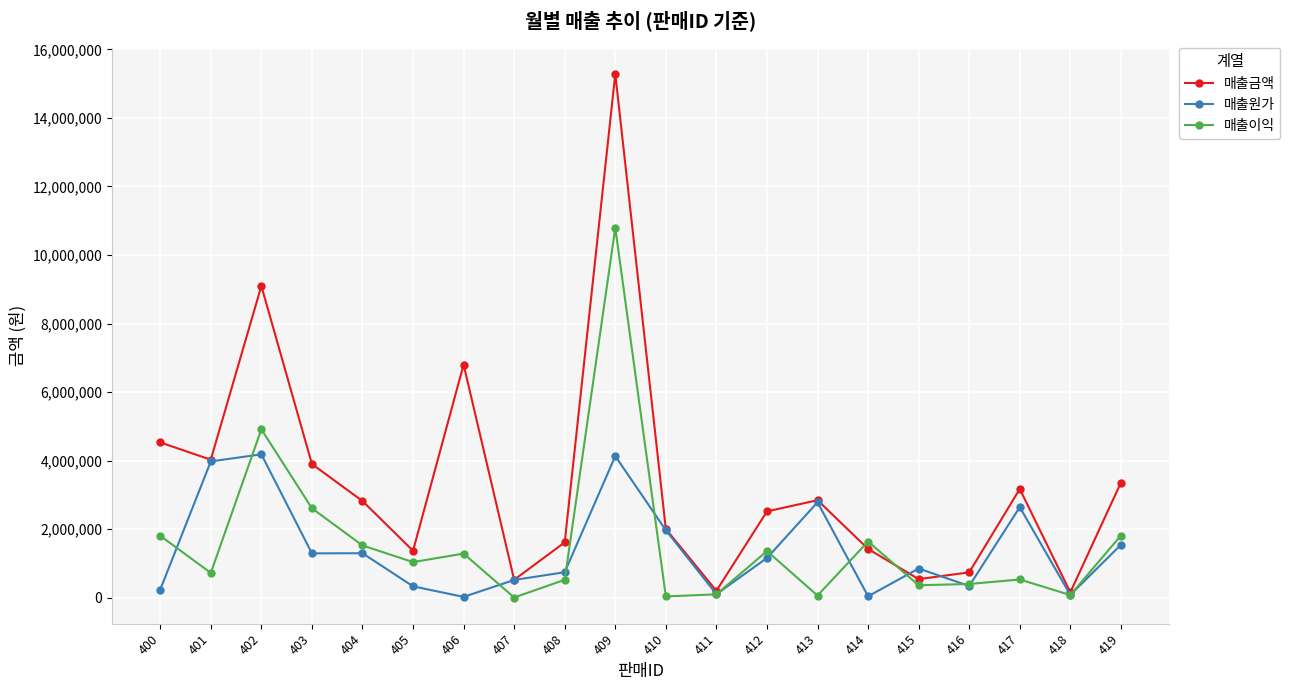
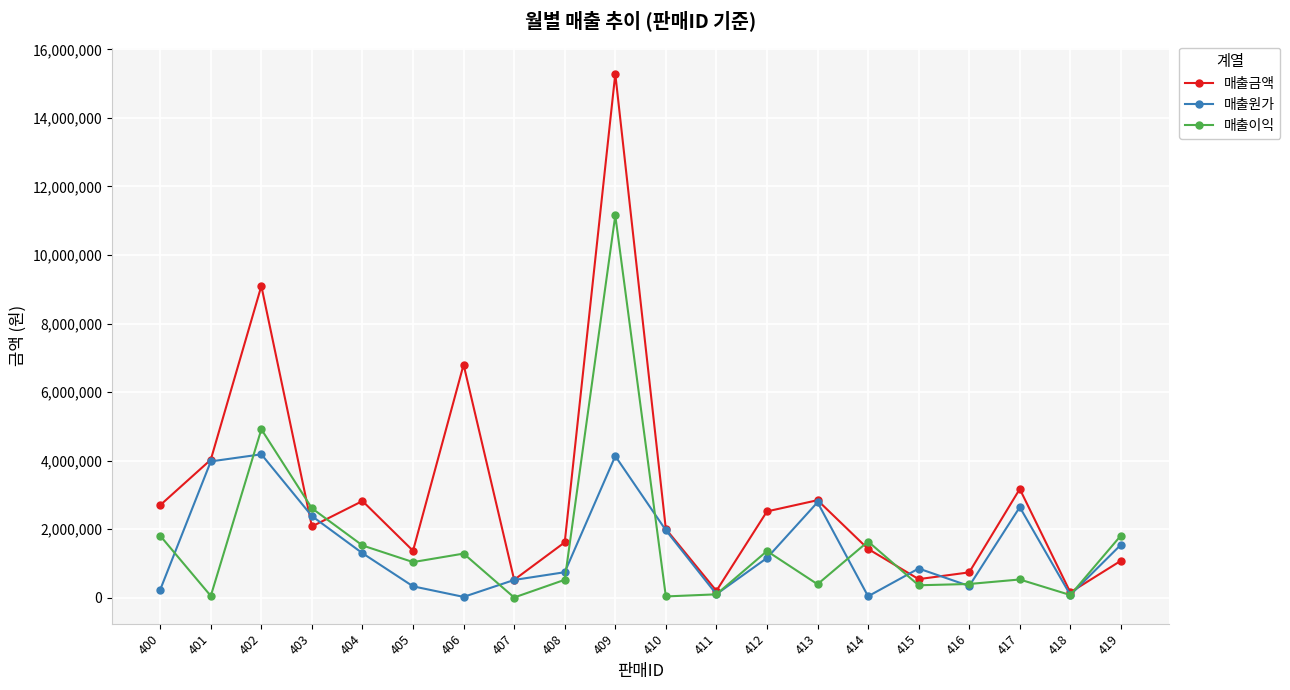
  {
    "매출금액": {
-     "400": "4,500,000",
+     "400": "2,700,000",
      "402": "9,100,000",
-     "403": "3,900,000",
+     "403": "2,100,000",
      "404": "2,800,000",
      "405": "1,400,000",
      "406": "6,800,000",
      "408": "1,600,000",
      "409": "15,300,000",
      "411": "200,000",
      "412": "2,500,000",
      "414": "1,400,000",
      "415": "500,000",
      "416": "700,000",
      "417": "3,200,000",
      "418": "200,000",
-     "419": "3,400,000"
+     "419": "1,100,000"
    },
    "매출원가": {
      "400": "200,000",
      "402": "4,200,000",
-     "403": "1,300,000",
+     "403": "2,400,000",
      "404": "1,300,000",
      "405": "300,000",
      "406": "0",
      "408": "700,000",
      "409": "4,100,000",
      "412": "1,200,000",
      "414": "0",
      "415": "800,000",
      "417": "2,600,000",
      "419": "1,500,000"
    },
    "매출이익": {
      "400": "1,800,000",
-     "401": "700,000",
+     "401": "100,000",
      "402": "4,900,000",
      "403": "2,600,000",
      "404": "1,500,000",
      "405": "1,000,000",
      "406": "1,300,000",
      "407": "0",
      "408": "500,000",
-     "409": "10,800,000",
+     "409": "11,200,000",
      "410": "0",
      "412": "1,400,000",
-     "413": "100,000",
+     "413": "400,000",
      "414": "1,600,000",
      "415": "400,000",
      "417": "500,000",
      "419": "1,800,000"
    }
  }
